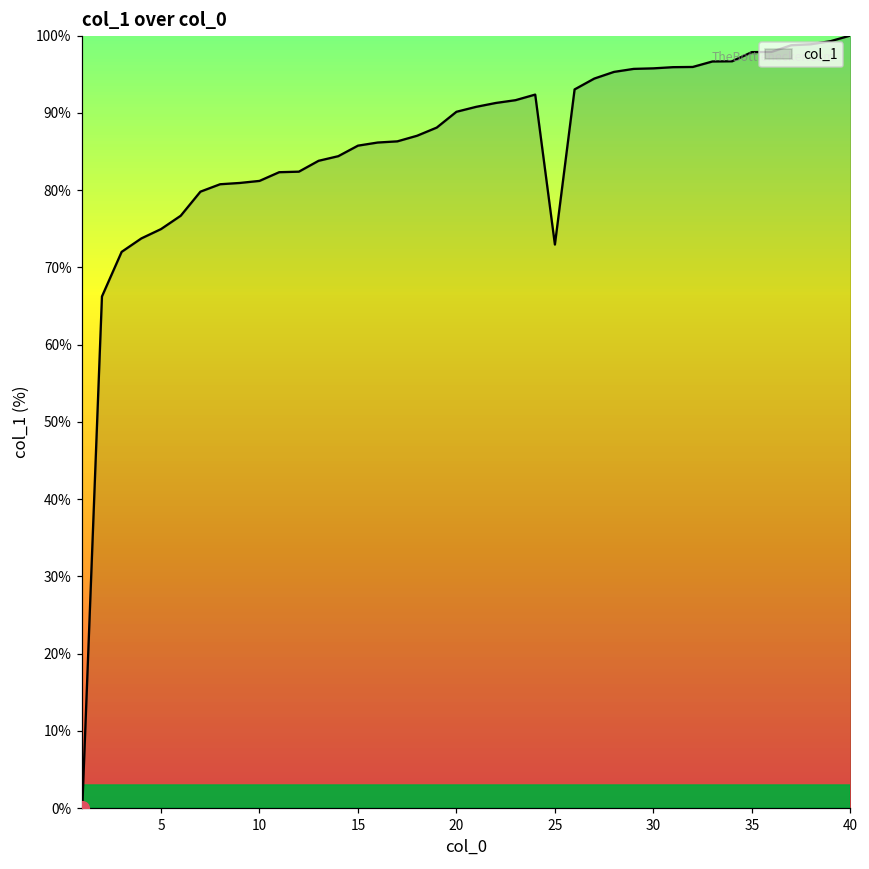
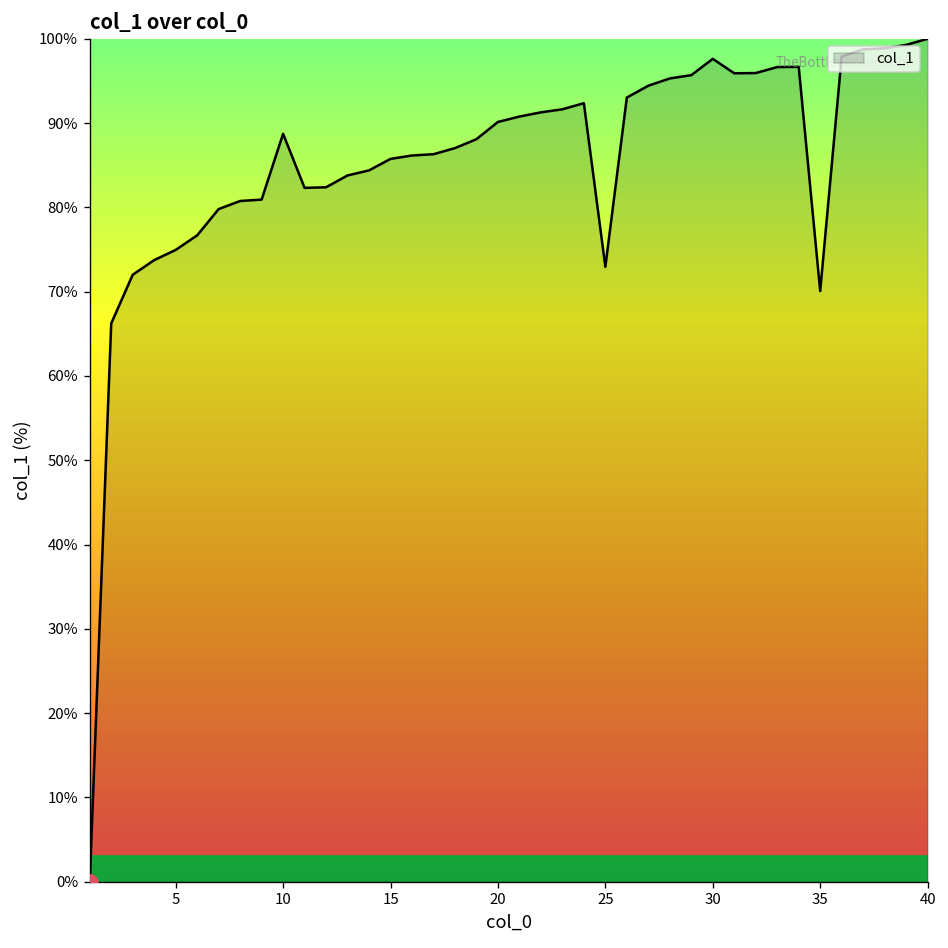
  {
    "col_1": {
      "5": "75%",
-     "10": "81%",
+     "10": "89%",
      "15": "86%",
      "20": "90%",
      "25": "73%",
-     "30": "96%",
-     "35": "98%",
+     "30": "98%",
+     "35": "70%",
      "40": "100%"
    }
  }
